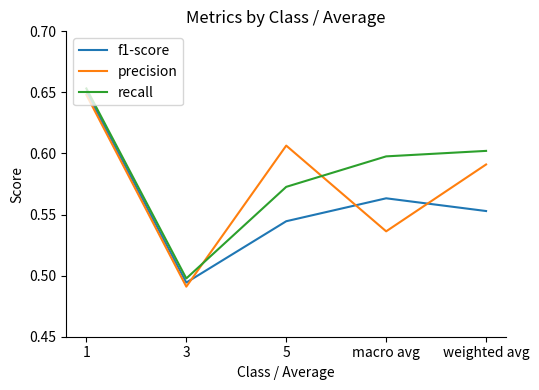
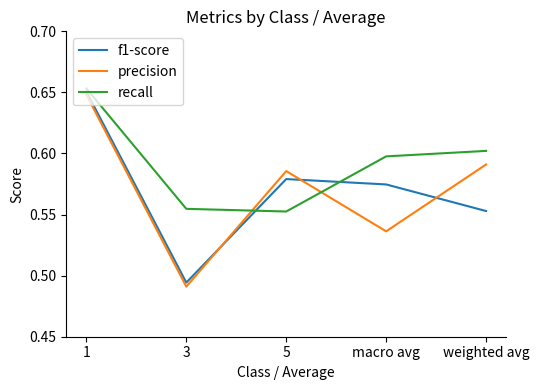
  {
    "f1-score": {
      "3": 0.494,
-     "5": 0.545,
-     "macro avg": 0.563,
+     "5": 0.579,
+     "macro avg": 0.575,
      "weighted avg": 0.553
    },
    "precision": {
      "3": 0.491,
-     "5": 0.606,
+     "5": 0.586,
      "macro avg": 0.536,
      "weighted avg": 0.591
    },
    "recall": {
-     "3": 0.498,
-     "5": 0.573,
+     "3": 0.555,
+     "5": 0.553,
      "macro avg": 0.598,
      "weighted avg": 0.602
    }
  }
